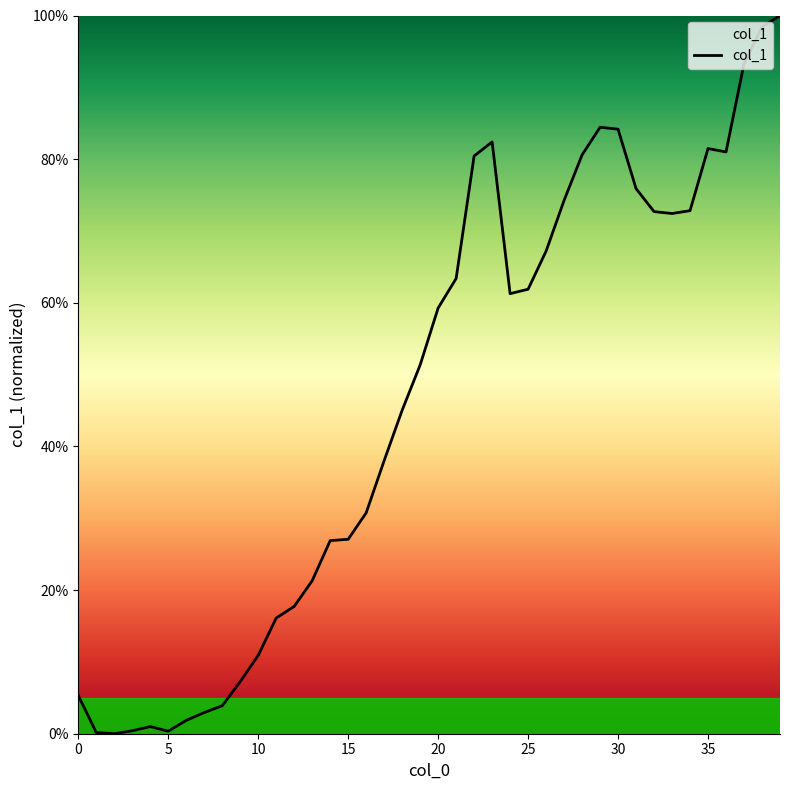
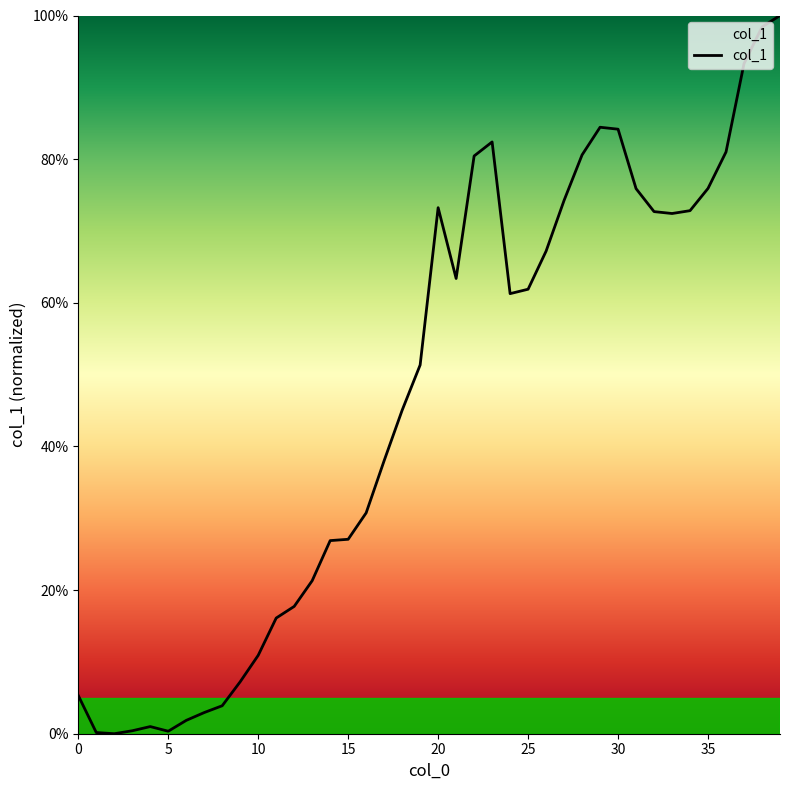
  {
    "0": "5%",
    "10": "11%",
    "15": "27%",
-   "20": "59%",
+   "20": "73%",
    "25": "62%",
    "30": "84%",
-   "35": "81%"
+   "35": "76%"
  }
